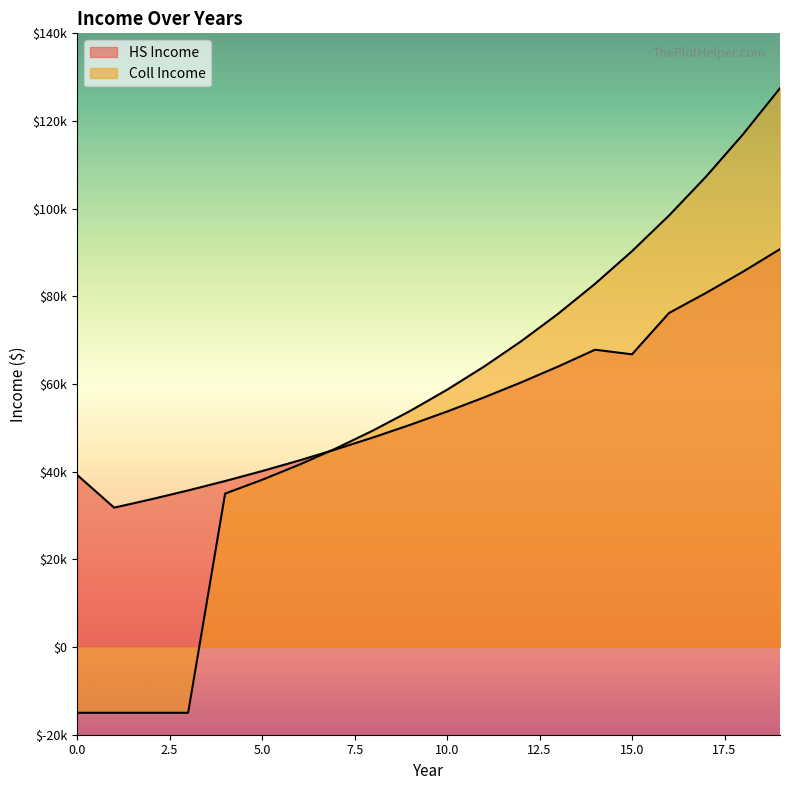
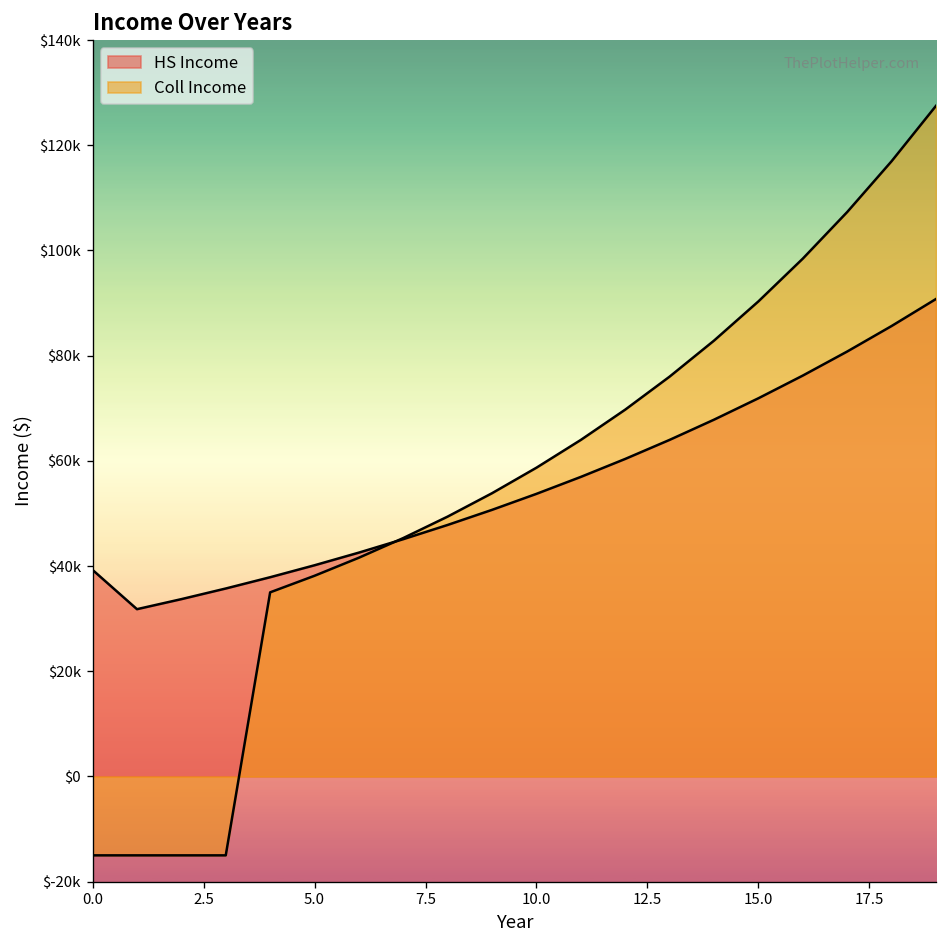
  {
    "HS Income": {
      "0.0": "$39000",
      "5.0": "$40000",
      "10.0": "$54000",
-     "15.0": "$67000"
+     "15.0": "$72000"
    }
  }
